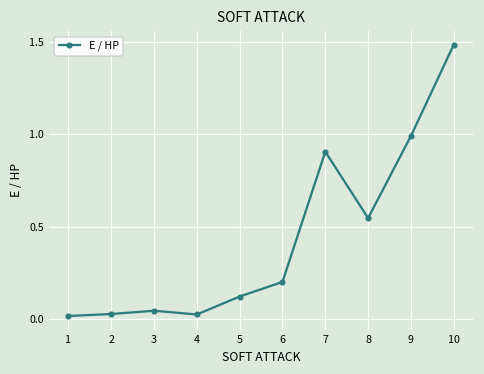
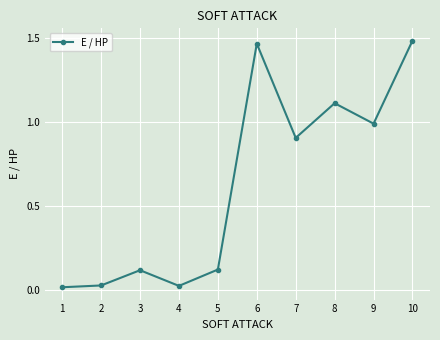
  {
    "1": 0.02,
    "2": 0.03,
-   "3": 0.04,
+   "3": 0.12,
    "4": 0.02,
    "5": 0.12,
-   "6": 0.20,
+   "6": 1.47,
    "7": 0.91,
-   "8": 0.55,
+   "8": 1.11,
    "9": 0.99,
    "10": 1.48
  }
